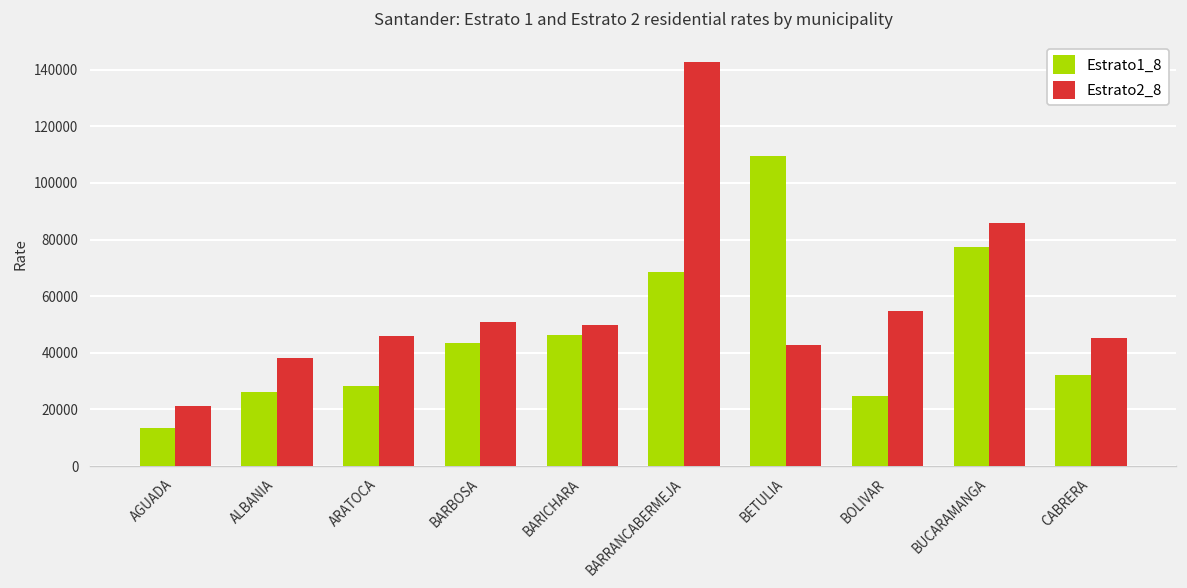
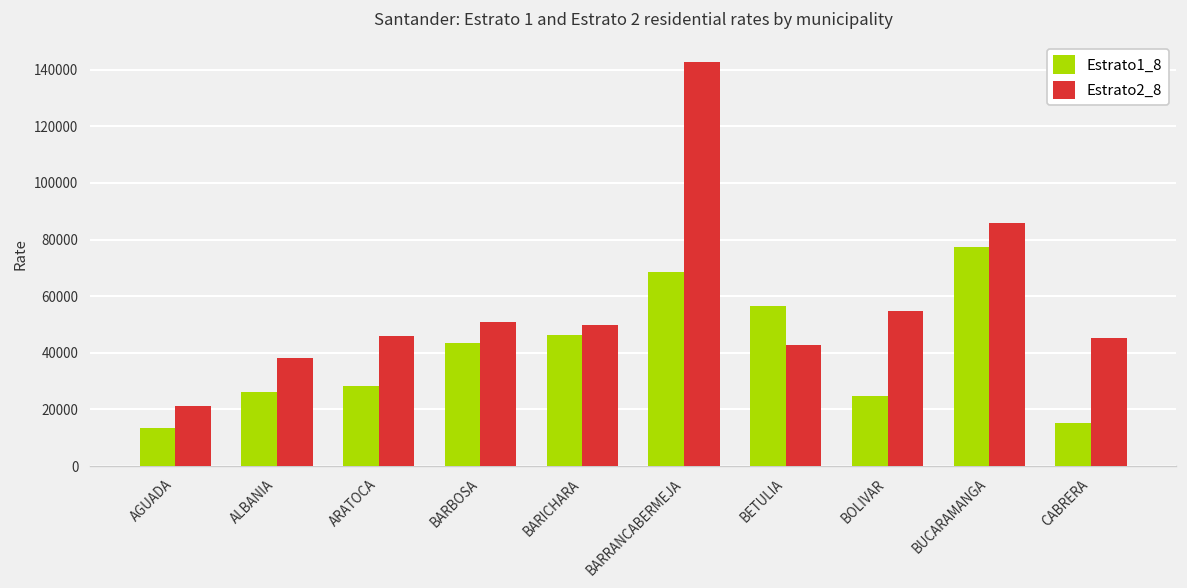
  {
    "Estrato1_8": {
      "AGUADA": 14000,
      "ALBANIA": 26000,
      "ARATOCA": 28000,
      "BARBOSA": 44000,
      "BARICHARA": 46000,
      "BARRANCABERMEJA": 69000,
-     "BETULIA": 109000,
+     "BETULIA": 56000,
      "BOLIVAR": 25000,
      "BUCARAMANGA": 77000,
-     "CABRERA": 32000
+     "CABRERA": 15000
    },
    "Estrato2_8": {
      "AGUADA": 21000,
      "ALBANIA": 38000,
      "ARATOCA": 46000,
      "BARBOSA": 51000,
      "BARICHARA": 50000,
      "BARRANCABERMEJA": 143000,
      "BETULIA": 43000,
      "BOLIVAR": 55000,
      "BUCARAMANGA": 86000,
      "CABRERA": 45000
    }
  }
